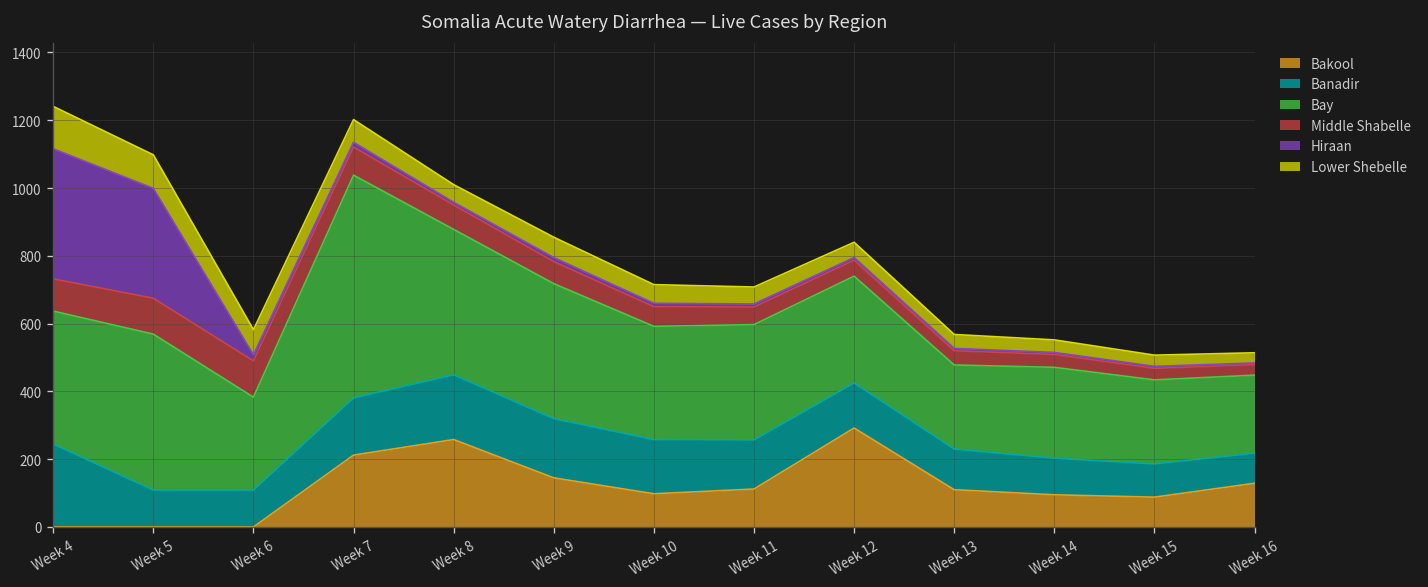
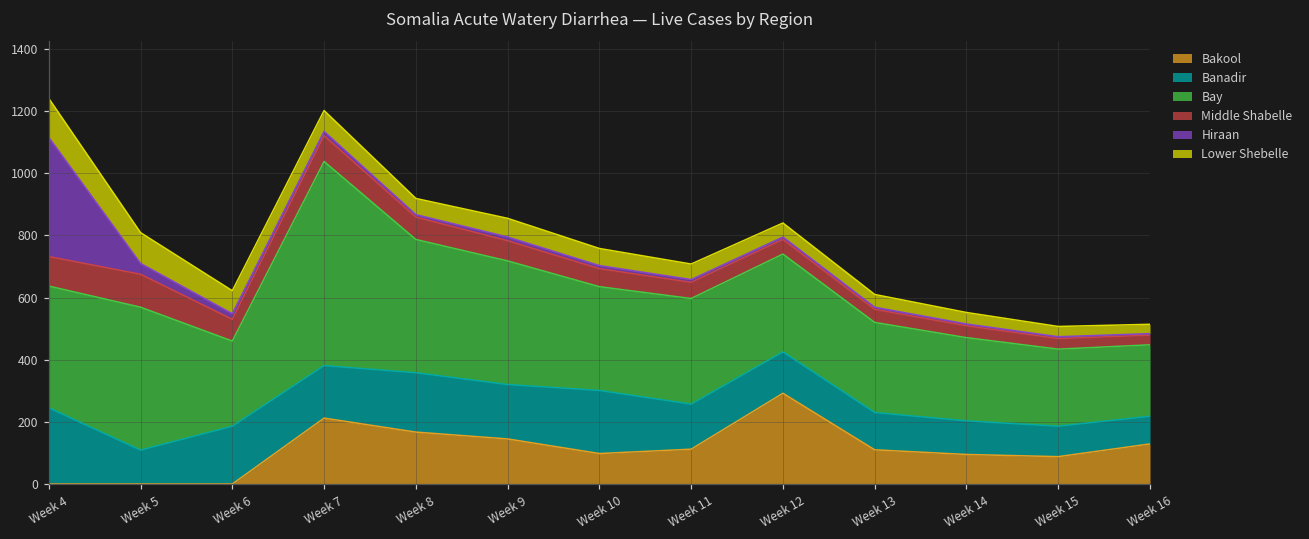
  {
    "Bakool": {
      "Week 4": 0,
      "Week 5": 0,
      "Week 6": 0,
      "Week 7": 210,
-     "Week 8": 260,
+     "Week 8": 170,
      "Week 9": 150,
      "Week 10": 100,
      "Week 11": 110,
      "Week 12": 290,
      "Week 13": 110,
      "Week 14": 100,
      "Week 15": 90,
      "Week 16": 130
    },
    "Banadir": {
      "Week 4": 250,
      "Week 5": 110,
-     "Week 6": 110,
+     "Week 6": 190,
      "Week 7": 170,
      "Week 8": 190,
      "Week 9": 180,
-     "Week 10": 160,
+     "Week 10": 200,
      "Week 11": 150,
      "Week 12": 130,
      "Week 13": 120,
      "Week 14": 110,
      "Week 15": 100,
      "Week 16": 90
    },
    "Bay": {
      "Week 4": 390,
      "Week 5": 460,
      "Week 6": 270,
      "Week 7": 660,
      "Week 8": 430,
      "Week 9": 400,
      "Week 10": 330,
      "Week 11": 340,
      "Week 12": 320,
-     "Week 13": 250,
+     "Week 13": 290,
      "Week 14": 270,
      "Week 15": 250,
      "Week 16": 230
    },
    "Middle Shabelle": {
      "Week 4": 100,
      "Week 5": 110,
-     "Week 6": 110,
+     "Week 6": 70,
      "Week 7": 80,
      "Week 9": 70,
      "Week 10": 60,
      "Week 11": 50
    },
    "Hiraan": {
      "Week 4": 380,
-     "Week 5": 320,
+     "Week 5": 40,
      "Week 6": 20,
      "Week 7": 10,
      "Week 9": 10,
      "Week 10": 10,
      "Week 11": 10
    },
    "Lower Shebelle": {
      "Week 4": 130,
      "Week 5": 100,
      "Week 6": 70,
      "Week 7": 70,
      "Week 8": 50,
      "Week 9": 60,
      "Week 10": 60,
      "Week 11": 50,
      "Week 12": 50,
      "Week 13": 40,
      "Week 14": 40,
      "Week 15": 30,
      "Week 16": 30
    }
  }
